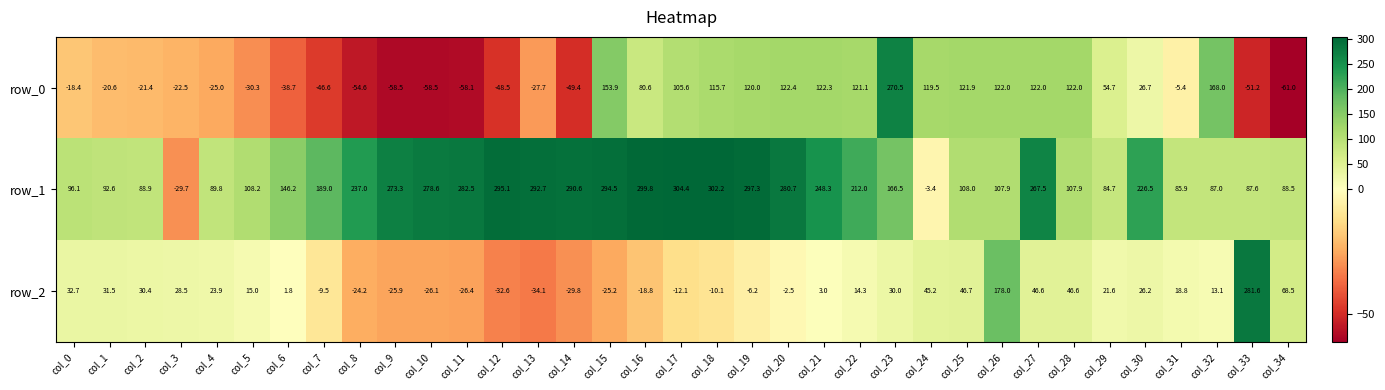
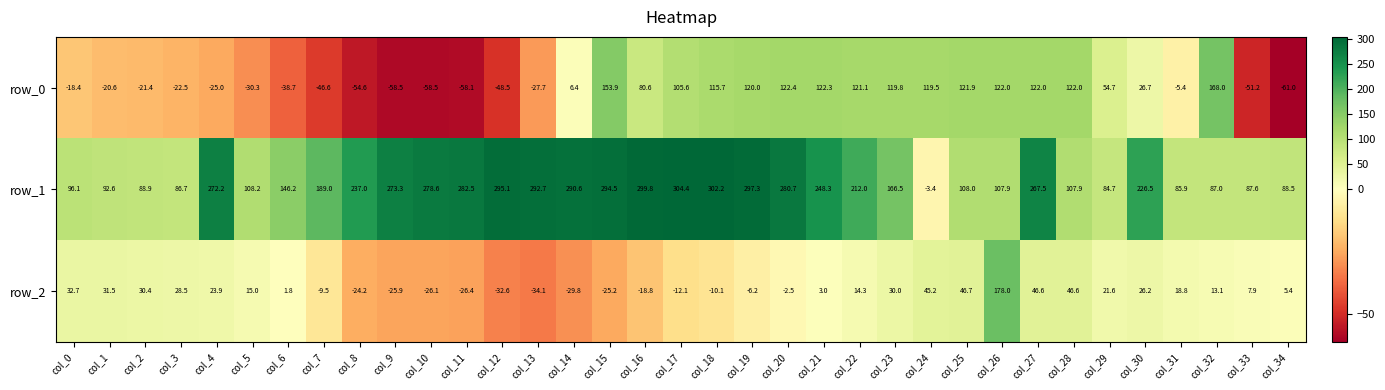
  {
    "row_0": {
      "col_0": -18.4,
      "col_1": -20.6,
      "col_2": -21.4,
      "col_3": -22.5,
      "col_4": -25.0,
      "col_5": -30.3,
      "col_6": -38.7,
      "col_7": -46.6,
      "col_8": -54.6,
      "col_9": -58.5,
      "col_10": -58.5,
      "col_11": -58.1,
      "col_12": -48.5,
      "col_13": -27.7,
-     "col_14": -49.4,
+     "col_14": 6.4,
      "col_15": 153.9,
      "col_16": 80.6,
      "col_17": 105.6,
      "col_18": 115.7,
      "col_19": 120.0,
      "col_20": 122.4,
      "col_21": 122.3,
      "col_22": 121.1,
-     "col_23": 270.5,
+     "col_23": 119.8,
      "col_24": 119.5,
      "col_25": 121.9,
      "col_26": 122.0,
      "col_27": 122.0,
      "col_28": 122.0,
      "col_29": 54.7,
      "col_30": 26.7,
      "col_31": -5.4,
      "col_32": 168.0,
      "col_33": -51.2,
      "col_34": -61.0
    },
    "row_1": {
      "col_0": 96.1,
      "col_1": 92.6,
      "col_2": 88.9,
-     "col_3": -29.7,
-     "col_4": 89.8,
+     "col_3": 86.7,
+     "col_4": 272.2,
      "col_5": 108.2,
      "col_6": 146.2,
      "col_7": 189.0,
      "col_8": 237.0,
      "col_9": 273.3,
      "col_10": 278.6,
      "col_11": 282.5,
      "col_12": 295.1,
      "col_13": 292.7,
      "col_14": 290.6,
      "col_15": 294.5,
      "col_16": 299.8,
      "col_17": 304.4,
      "col_18": 302.2,
      "col_19": 297.3,
      "col_20": 280.7,
      "col_21": 248.3,
      "col_22": 212.0,
      "col_23": 166.5,
      "col_24": -3.4,
      "col_25": 108.0,
      "col_26": 107.9,
      "col_27": 267.5,
      "col_28": 107.9,
      "col_29": 84.7,
      "col_30": 226.5,
      "col_31": 85.9,
      "col_32": 87.0,
      "col_33": 87.6,
      "col_34": 88.5
    },
    "row_2": {
      "col_0": 32.7,
      "col_1": 31.5,
      "col_2": 30.4,
      "col_3": 28.5,
      "col_4": 23.9,
      "col_5": 15.0,
      "col_6": 1.8,
      "col_7": -9.5,
      "col_8": -24.2,
      "col_9": -25.9,
      "col_10": -26.1,
      "col_11": -26.4,
      "col_12": -32.6,
      "col_13": -34.1,
      "col_14": -29.8,
      "col_15": -25.2,
      "col_16": -18.8,
      "col_17": -12.1,
      "col_18": -10.1,
      "col_19": -6.2,
      "col_20": -2.5,
      "col_21": 3.0,
      "col_22": 14.3,
      "col_23": 30.0,
      "col_24": 45.2,
      "col_25": 46.7,
      "col_26": 178.0,
      "col_27": 46.6,
      "col_28": 46.6,
      "col_29": 21.6,
      "col_30": 26.2,
      "col_31": 18.8,
      "col_32": 13.1,
-     "col_33": 281.6,
-     "col_34": 68.5
+     "col_33": 7.9,
+     "col_34": 5.4
    }
  }
